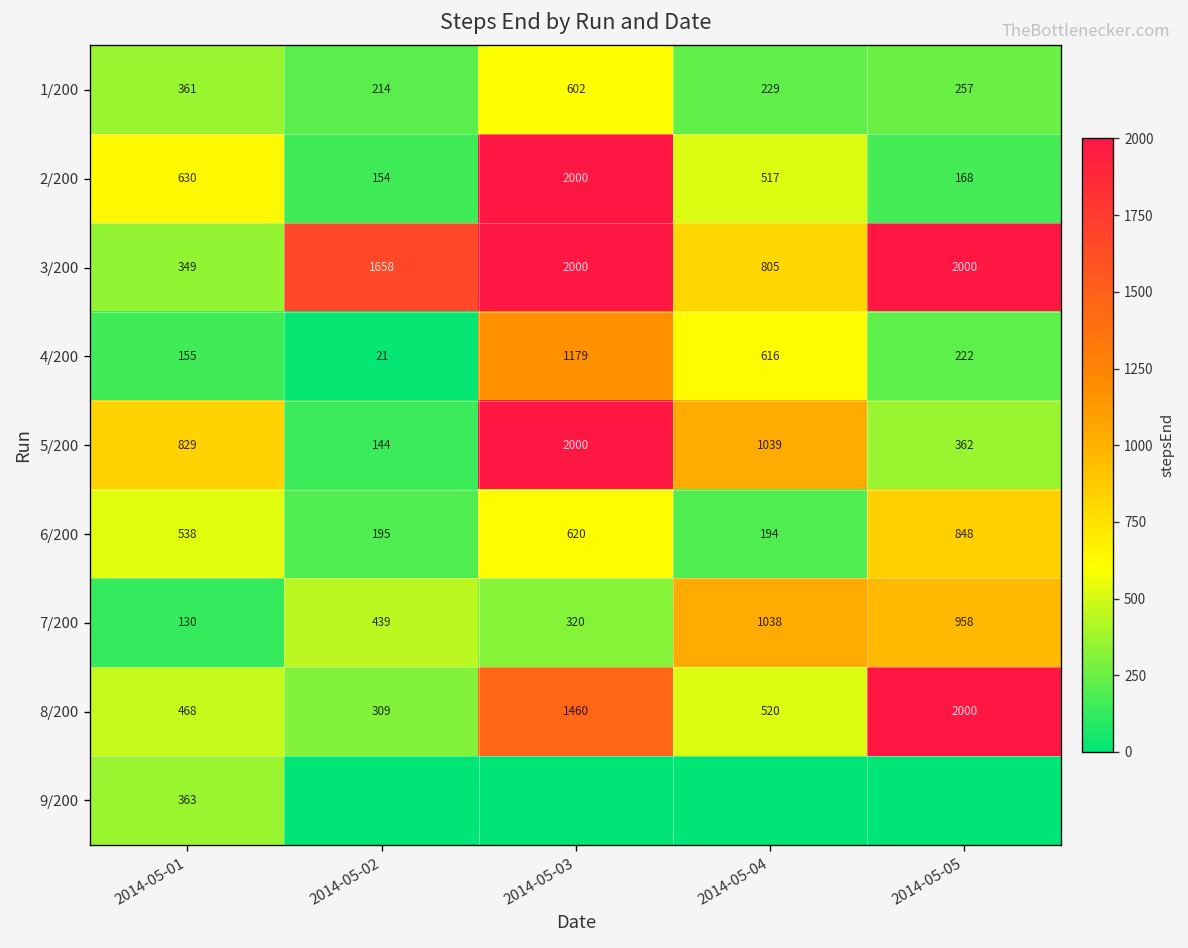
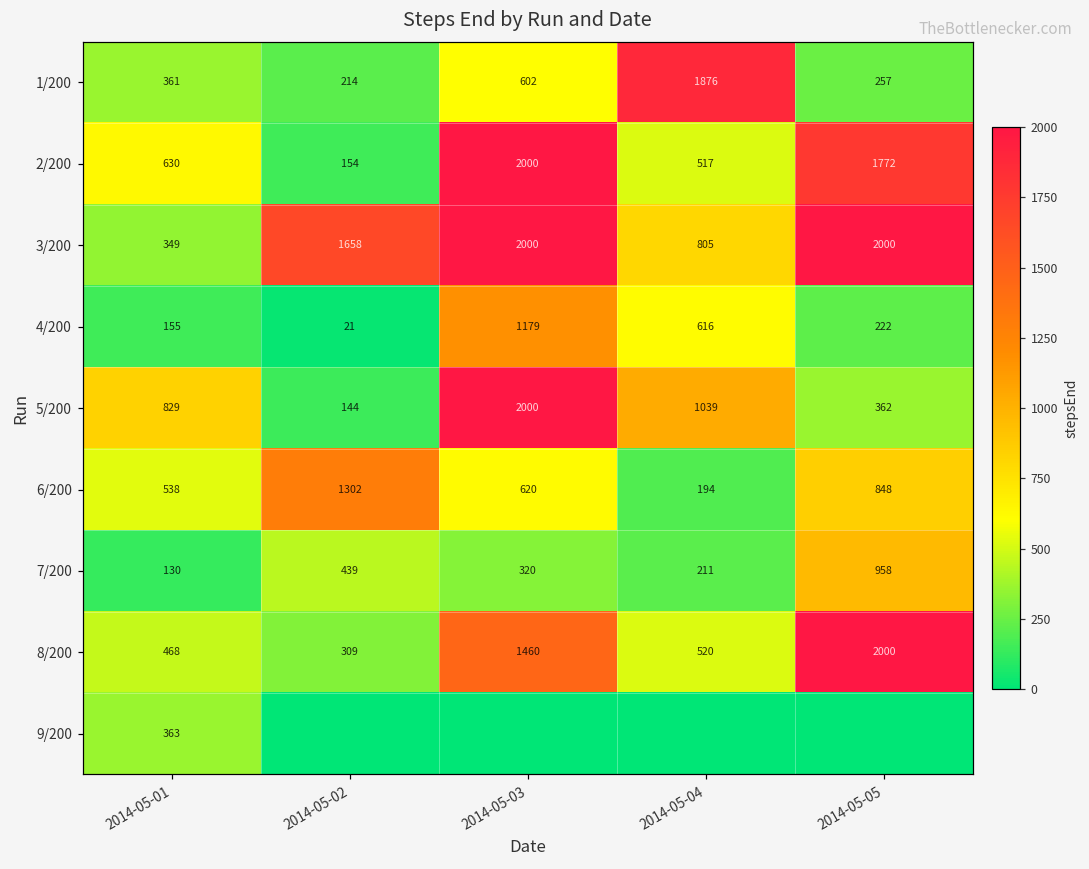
  {
    "1/200": {
      "2014-05-01": 361,
      "2014-05-02": 214,
      "2014-05-03": 602,
-     "2014-05-04": 229,
+     "2014-05-04": 1876,
      "2014-05-05": 257
    },
    "2/200": {
      "2014-05-01": 630,
      "2014-05-02": 154,
      "2014-05-03": 2000,
      "2014-05-04": 517,
-     "2014-05-05": 168
+     "2014-05-05": 1772
    },
    "3/200": {
      "2014-05-01": 349,
      "2014-05-02": 1658,
      "2014-05-03": 2000,
      "2014-05-04": 805,
      "2014-05-05": 2000
    },
    "4/200": {
      "2014-05-01": 155,
      "2014-05-02": 21,
      "2014-05-03": 1179,
      "2014-05-04": 616,
      "2014-05-05": 222
    },
    "5/200": {
      "2014-05-01": 829,
      "2014-05-02": 144,
      "2014-05-03": 2000,
      "2014-05-04": 1039,
      "2014-05-05": 362
    },
    "6/200": {
      "2014-05-01": 538,
-     "2014-05-02": 195,
+     "2014-05-02": 1302,
      "2014-05-03": 620,
      "2014-05-04": 194,
      "2014-05-05": 848
    },
    "7/200": {
      "2014-05-01": 130,
      "2014-05-02": 439,
      "2014-05-03": 320,
-     "2014-05-04": 1038,
+     "2014-05-04": 211,
      "2014-05-05": 958
    },
    "8/200": {
      "2014-05-01": 468,
      "2014-05-02": 309,
      "2014-05-03": 1460,
      "2014-05-04": 520,
      "2014-05-05": 2000
    },
    "9/200": {
      "2014-05-01": 363
    }
  }
